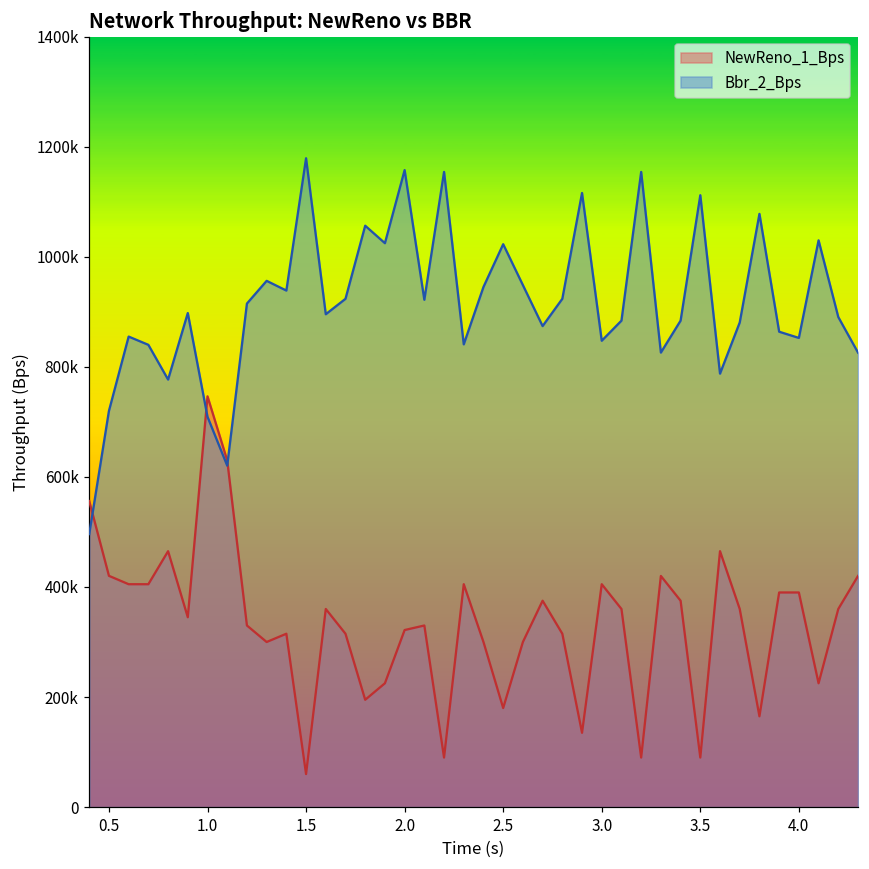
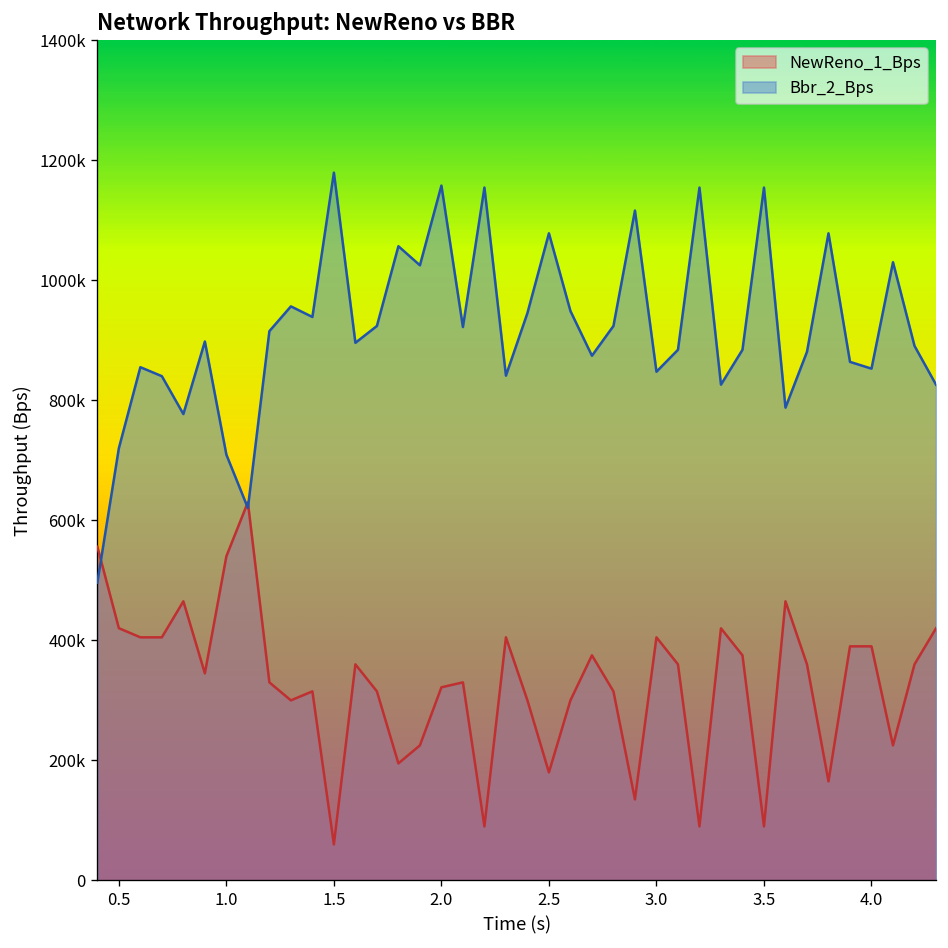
  {
    "NewReno_1_Bps": {
      "0.5": 420000,
-     "1.0": 750000,
+     "1.0": 540000,
      "1.5": 60000,
      "2.0": 320000,
      "2.5": 180000,
      "3.0": 410000,
      "3.5": 90000,
      "4.0": 390000
    },
    "Bbr_2_Bps": {
      "0.5": 720000,
      "1.0": 710000,
      "1.5": 1180000,
      "2.0": 1160000,
-     "2.5": 1020000,
+     "2.5": 1080000,
      "3.0": 850000,
-     "3.5": 1110000,
+     "3.5": 1150000,
      "4.0": 850000
    }
  }
